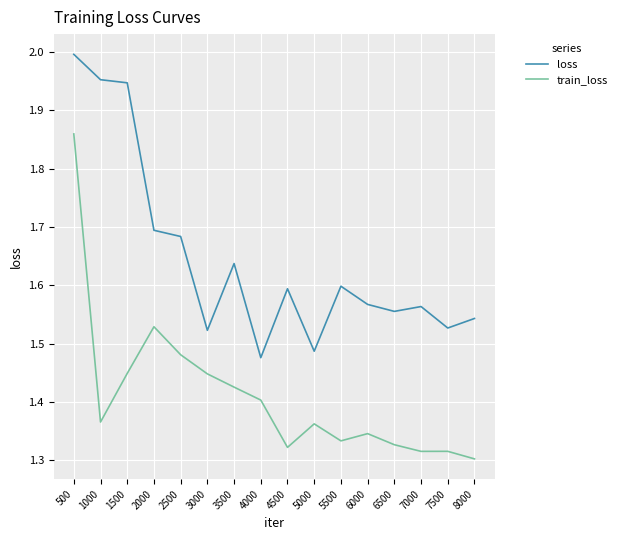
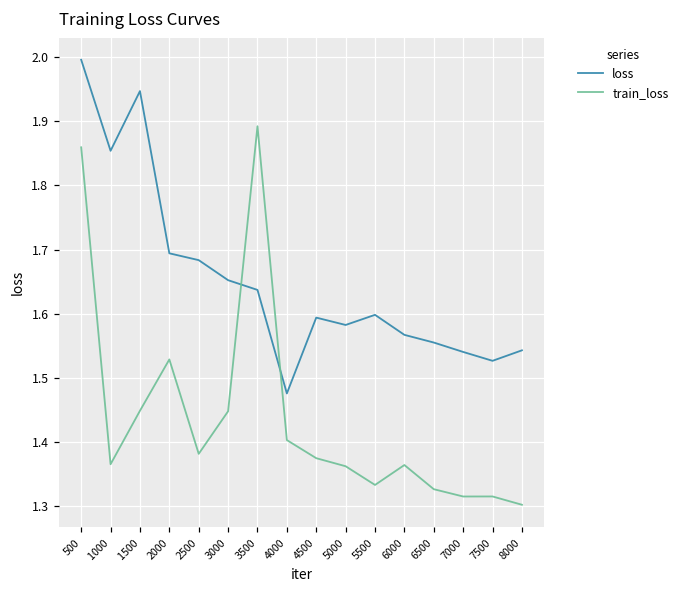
  {
    "loss": {
      "500": 2.00,
-     "1000": 1.95,
+     "1000": 1.85,
      "1500": 1.95,
      "2000": 1.69,
      "2500": 1.68,
-     "3000": 1.52,
+     "3000": 1.65,
      "3500": 1.64,
      "4000": 1.48,
      "4500": 1.59,
-     "5000": 1.49,
+     "5000": 1.58,
      "5500": 1.60,
      "6000": 1.57,
      "6500": 1.56,
-     "7000": 1.56,
+     "7000": 1.54,
      "7500": 1.53,
      "8000": 1.54
    },
    "train_loss": {
      "500": 1.86,
      "1000": 1.37,
      "1500": 1.45,
      "2000": 1.53,
-     "2500": 1.48,
+     "2500": 1.38,
      "3000": 1.45,
-     "3500": 1.43,
+     "3500": 1.89,
      "4000": 1.40,
-     "4500": 1.32,
+     "4500": 1.38,
      "5000": 1.36,
      "5500": 1.33,
-     "6000": 1.35,
+     "6000": 1.36,
      "6500": 1.33,
      "7000": 1.32,
      "7500": 1.32,
      "8000": 1.30
    }
  }
